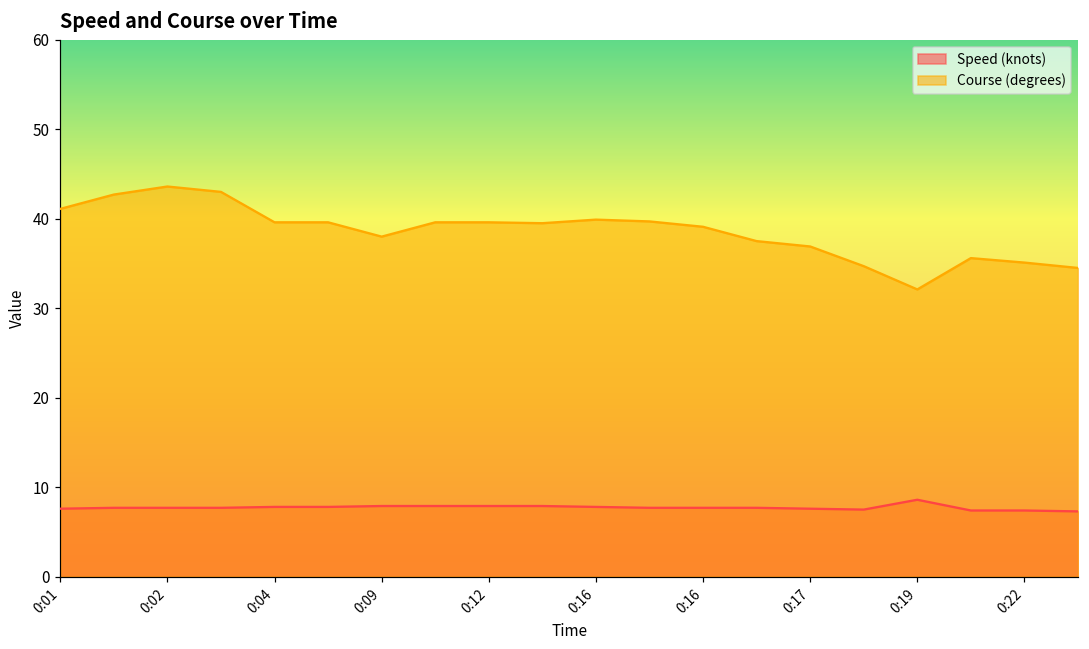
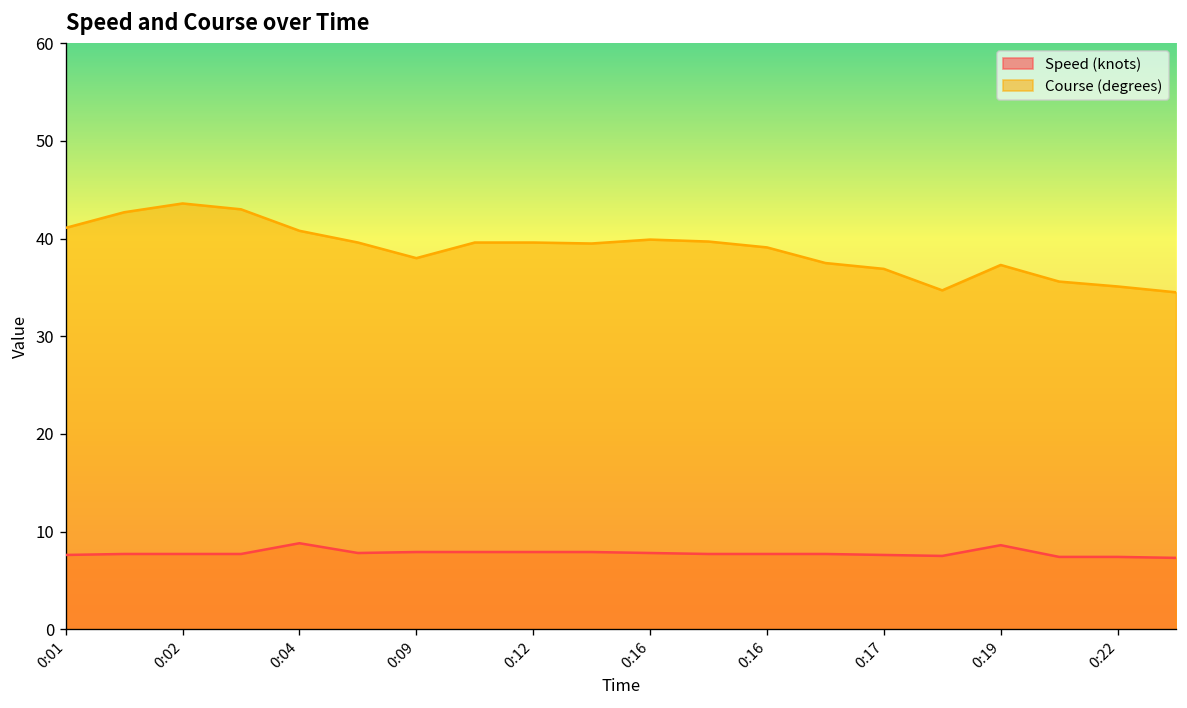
  {
    "Speed (knots)": {
-     "0:04": 8,
+     "0:04": 9,
      "0:09": 8,
      "0:19": 9,
      "0:22": 7
    },
    "Course (degrees)": {
-     "0:04": 40,
+     "0:04": 41,
      "0:09": 38,
-     "0:19": 32,
+     "0:19": 37,
      "0:22": 35
    }
  }
